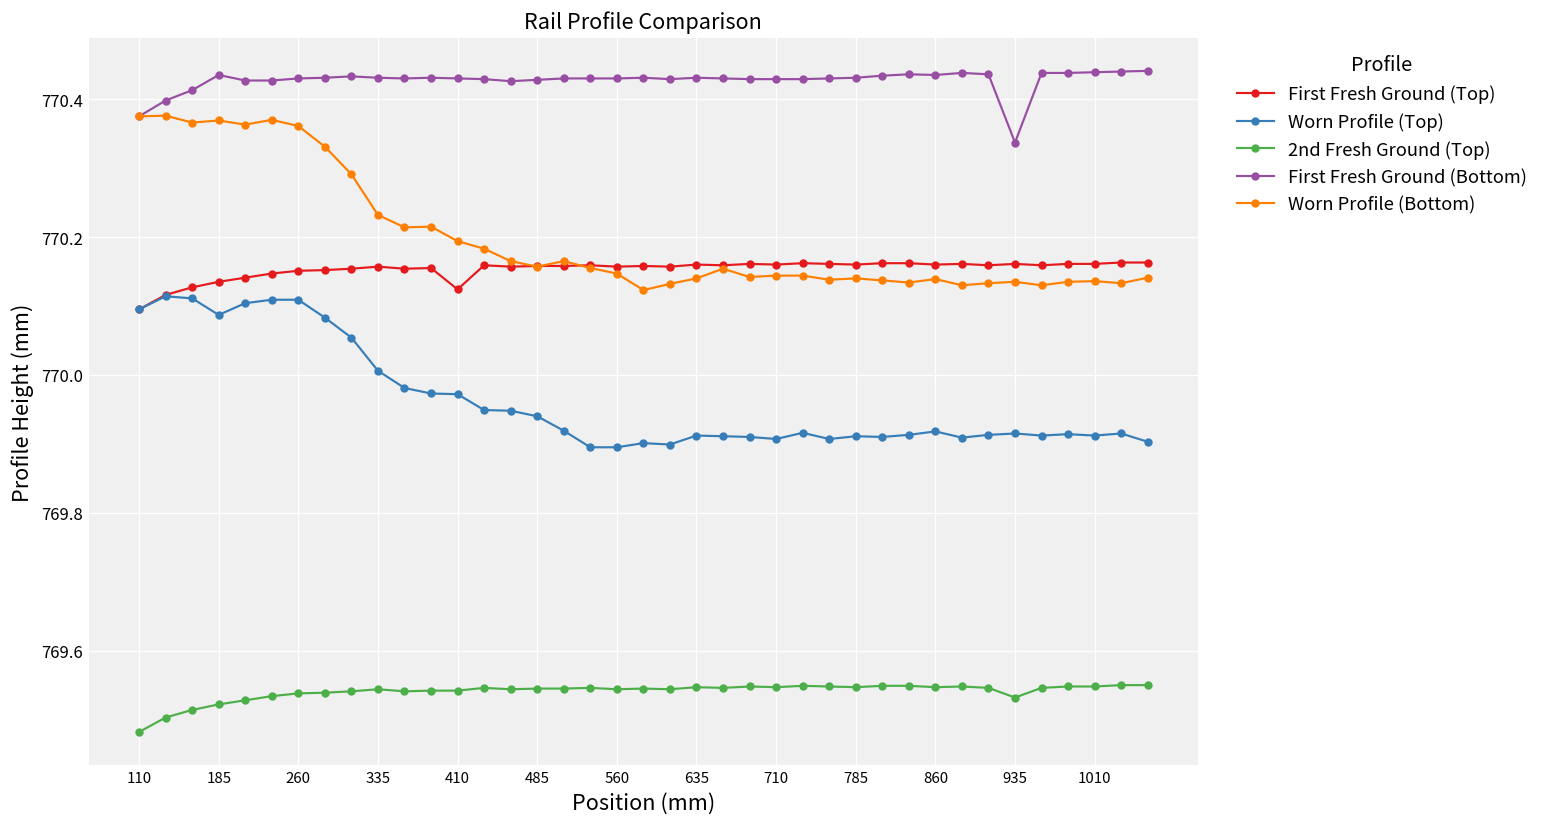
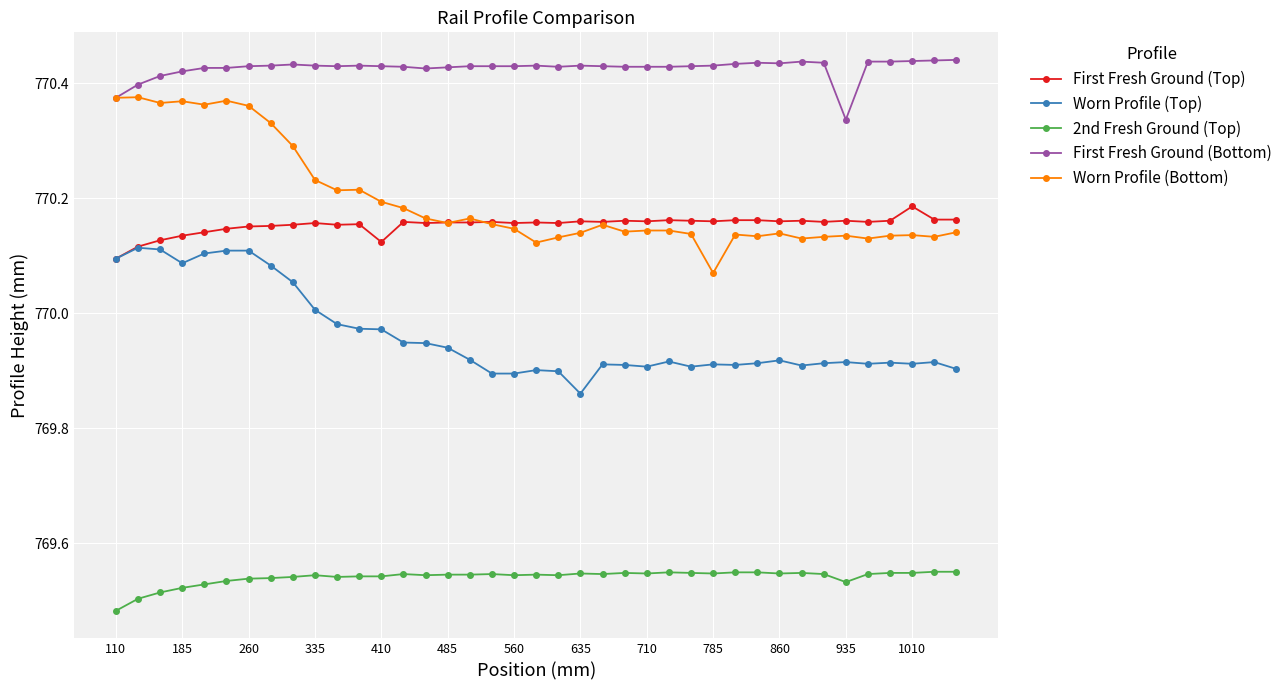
  {
    "First Fresh Ground (Top)": {
      "185": 770.14,
      "260": 770.15,
      "335": 770.16,
      "410": 770.12,
      "560": 770.16,
      "635": 770.16,
      "710": 770.16,
      "785": 770.16,
      "860": 770.16,
      "935": 770.16,
-     "1010": 770.16
+     "1010": 770.19
    },
    "Worn Profile (Top)": {
      "185": 770.09,
      "260": 770.11,
      "335": 770.01,
      "410": 769.97,
      "485": 769.94,
      "560": 769.90,
-     "635": 769.91,
+     "635": 769.86,
      "710": 769.91,
      "785": 769.91,
      "860": 769.92,
      "935": 769.92,
      "1010": 769.91
    },
    "2nd Fresh Ground (Top)": {
      "110": 769.48,
      "185": 769.52,
      "260": 769.54,
      "335": 769.54,
      "410": 769.54,
      "485": 769.55,
      "560": 769.54,
      "635": 769.55,
      "710": 769.55,
      "785": 769.55,
      "860": 769.55,
      "935": 769.53,
      "1010": 769.55
    },
    "First Fresh Ground (Bottom)": {
-     "185": 770.44,
+     "185": 770.42,
      "260": 770.43,
      "335": 770.43,
      "410": 770.43,
      "485": 770.43,
      "560": 770.43,
      "635": 770.43,
      "710": 770.43,
      "785": 770.43,
      "860": 770.44,
      "935": 770.34,
      "1010": 770.44
    },
    "Worn Profile (Bottom)": {
      "185": 770.37,
      "260": 770.36,
      "335": 770.23,
      "410": 770.19,
      "560": 770.15,
      "635": 770.14,
      "710": 770.14,
-     "785": 770.14,
+     "785": 770.07,
      "860": 770.14,
      "935": 770.14,
      "1010": 770.14
    }
  }
